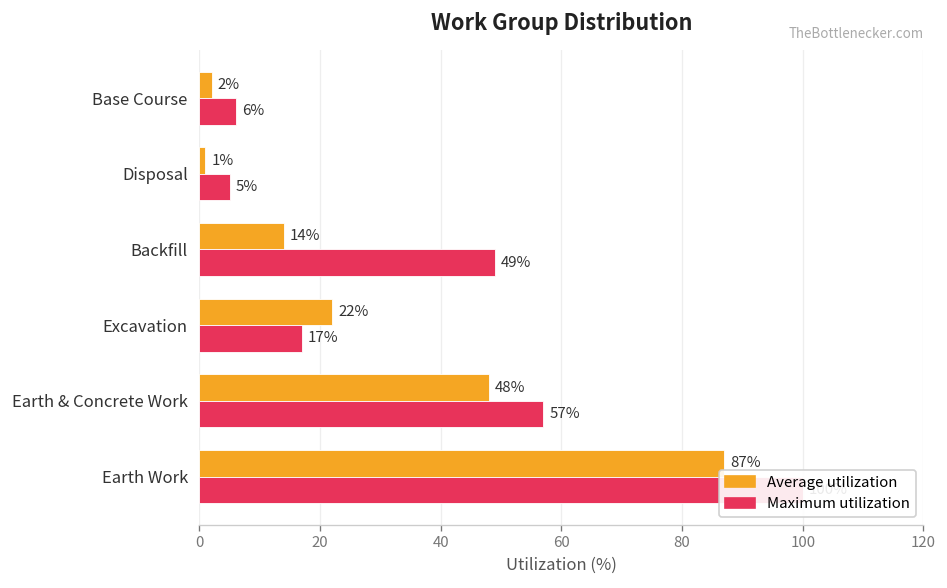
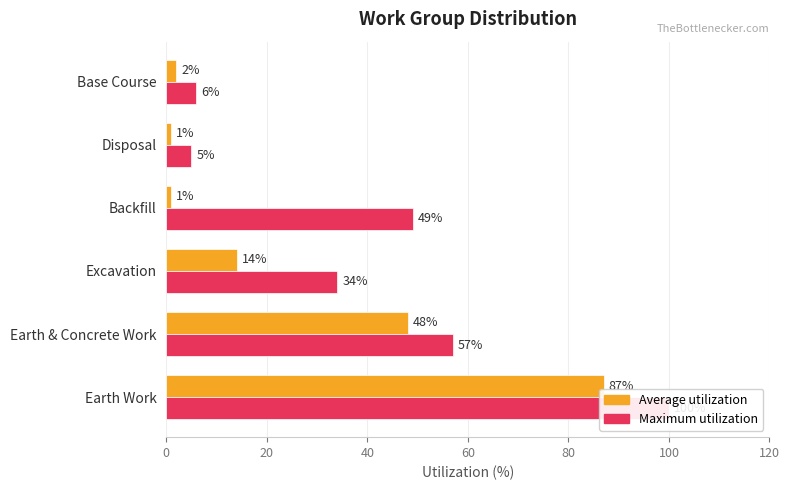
  {
    "Average utilization": {
      "Base Course": "2%",
      "Disposal": "1%",
-     "Backfill": "14%",
-     "Excavation": "22%",
+     "Backfill": "1%",
+     "Excavation": "14%",
      "Earth & Concrete Work": "48%"
    },
    "Maximum utilization": {
      "Base Course": "6%",
      "Disposal": "5%",
      "Backfill": "49%",
-     "Excavation": "17%",
+     "Excavation": "34%",
      "Earth & Concrete Work": "57%"
    }
  }
